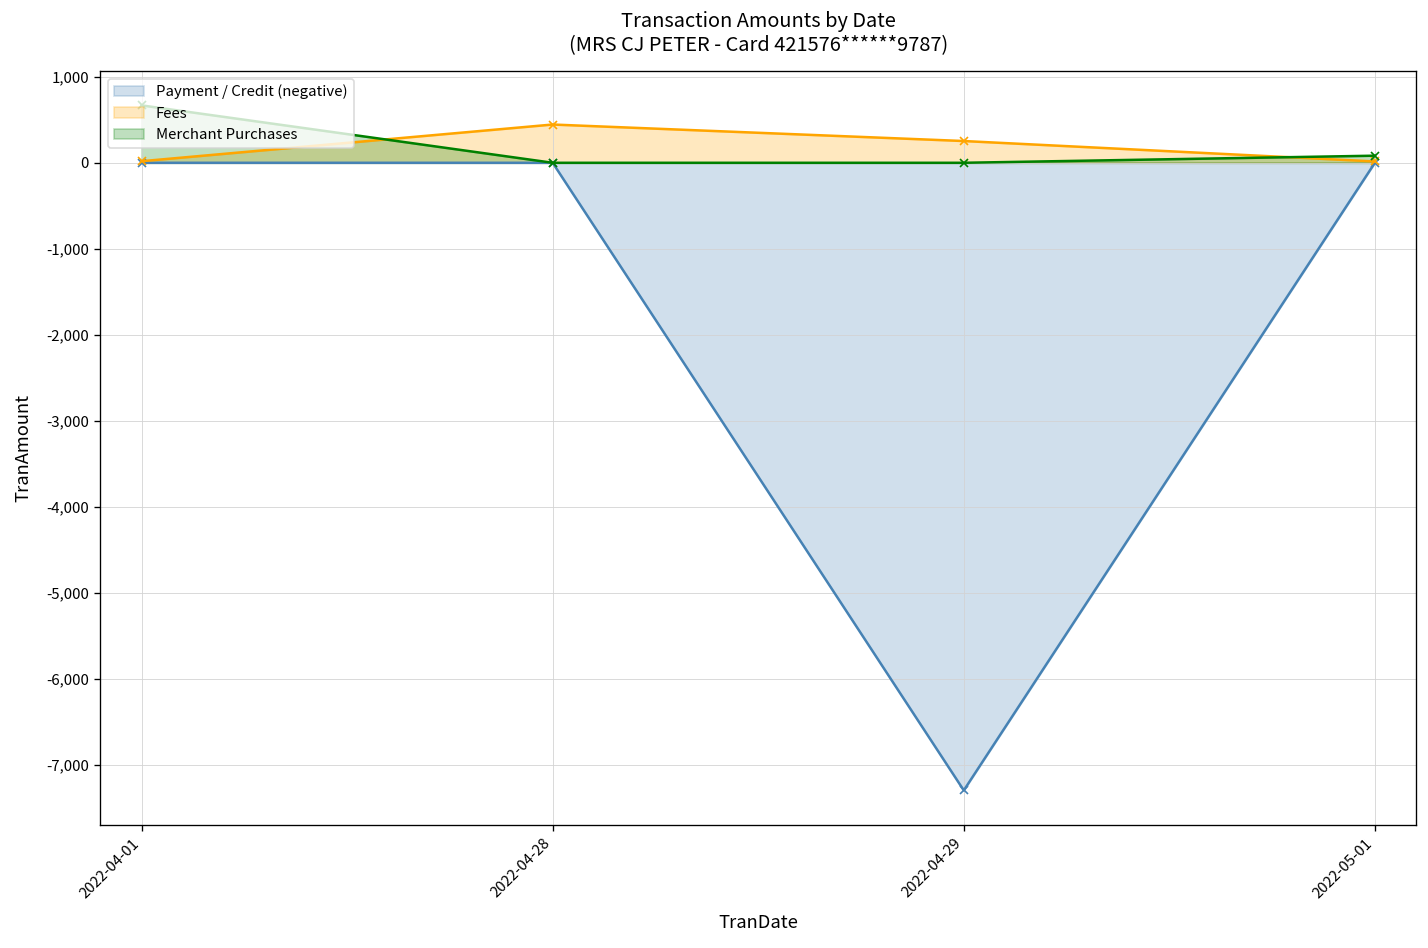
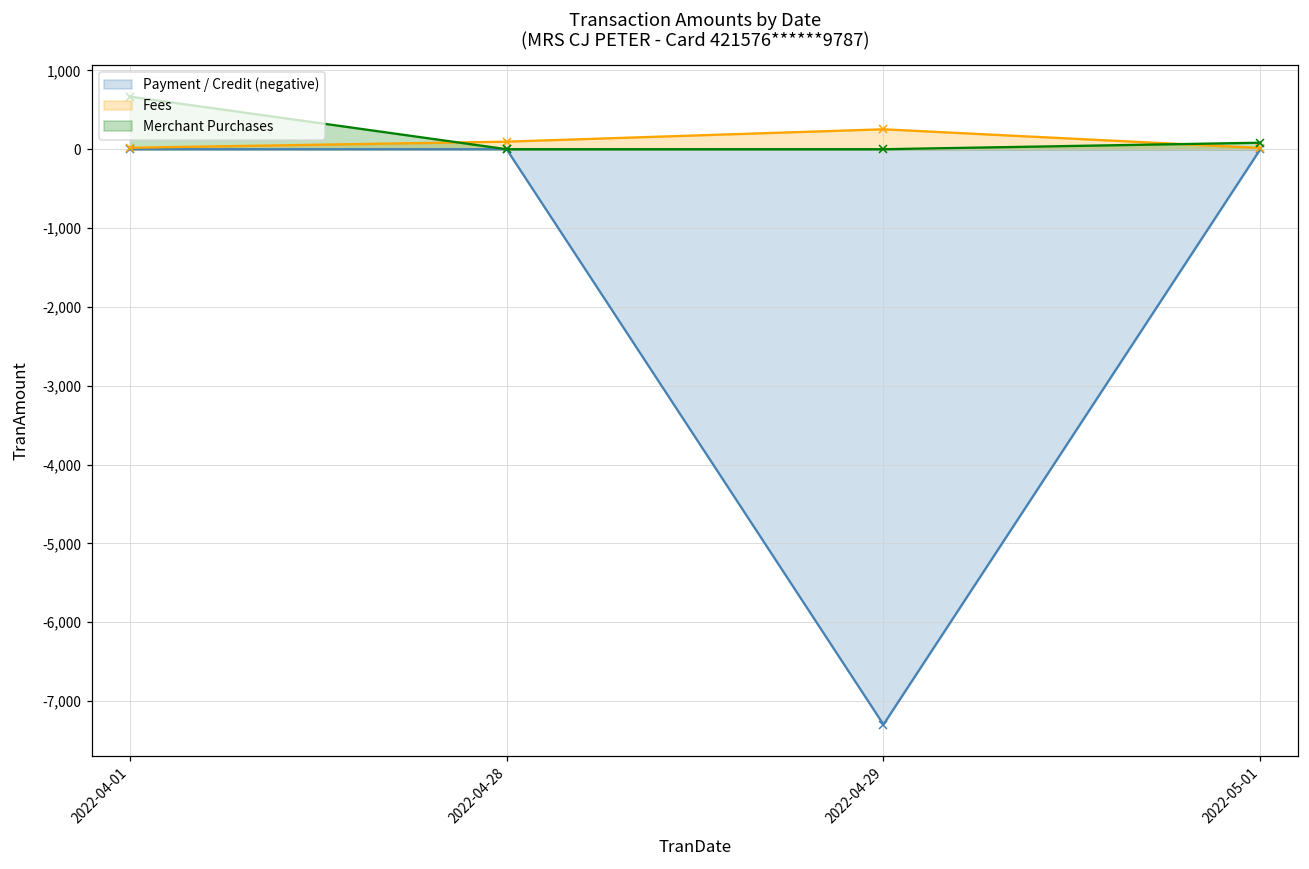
  {
    "Fees": {
-     "2022-04-28": 400,
+     "2022-04-28": 100,
      "2022-04-29": 300
    },
    "Merchant Purchases": {
      "2022-05-01": 100
    }
  }
